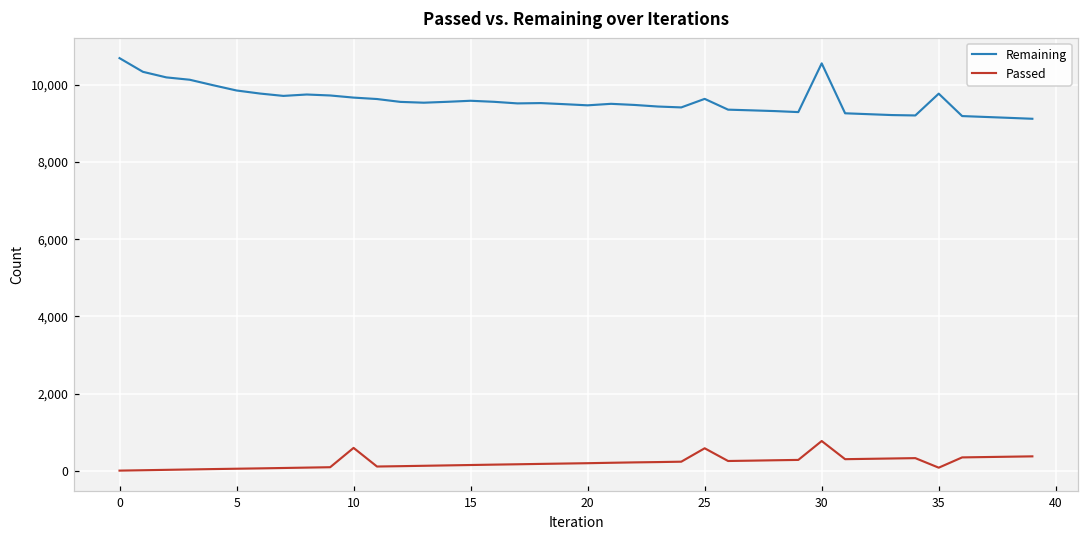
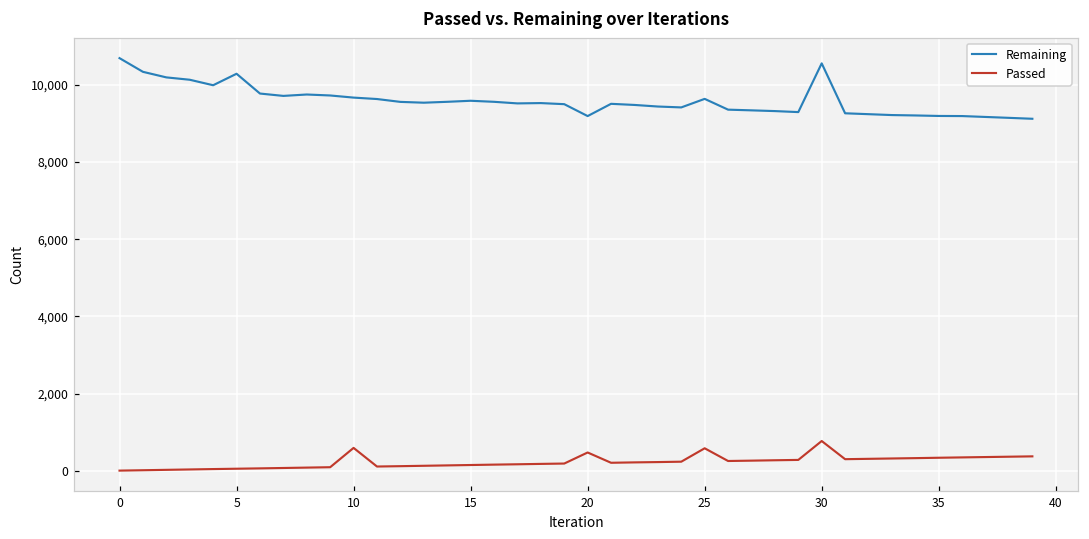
  {
    "Remaining": {
      "0": "10,700",
-     "5": "9,800",
+     "5": "10,300",
      "10": "9,700",
      "15": "9,600",
-     "20": "9,500",
+     "20": "9,200",
      "25": "9,600",
      "30": "10,500",
-     "35": "9,800"
+     "35": "9,200"
    },
    "Passed": {
      "0": "0",
      "5": "100",
      "10": "600",
      "15": "200",
-     "20": "200",
+     "20": "500",
      "25": "600",
      "30": "800",
-     "35": "100"
+     "35": "300"
    }
  }
